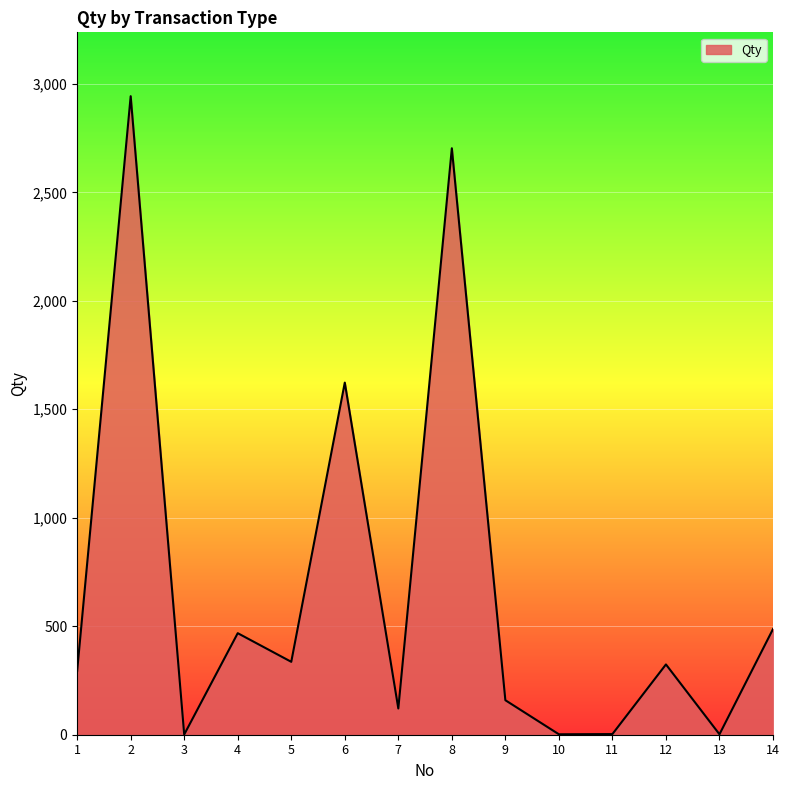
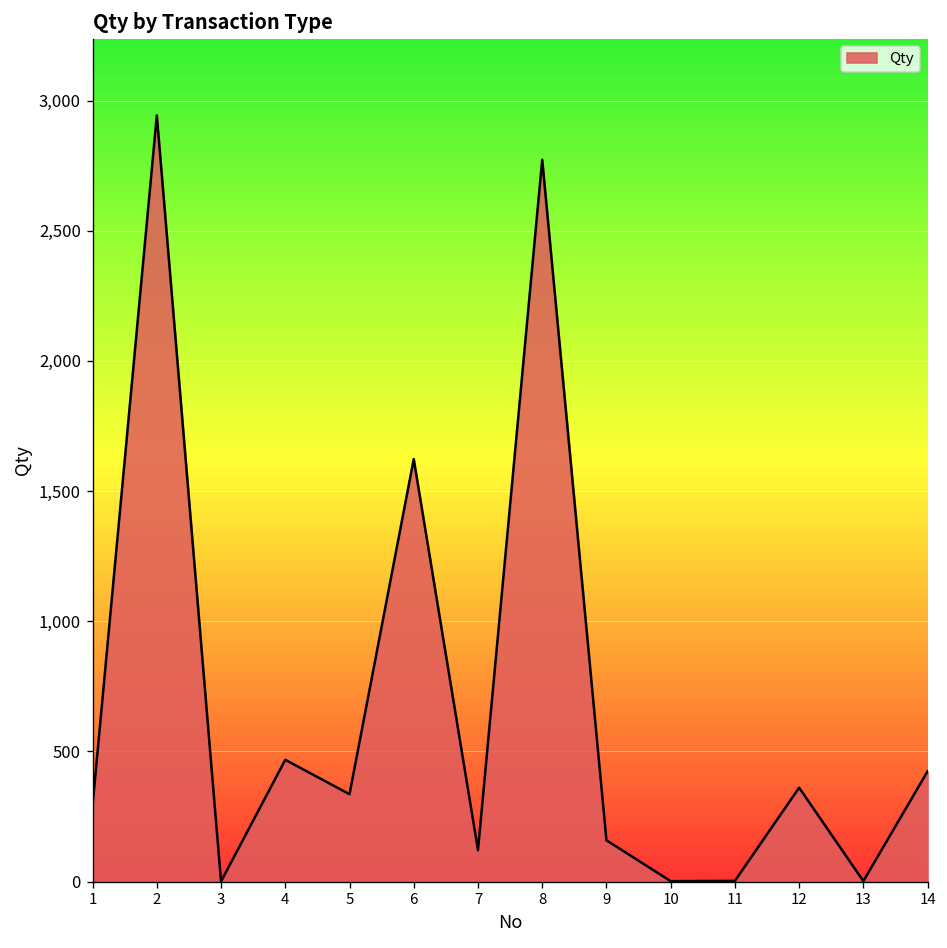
  {
    "1": "290",
    "2": "2,940",
    "3": "0",
    "4": "470",
    "5": "340",
    "6": "1,620",
    "7": "120",
-   "8": "2,700",
+   "8": "2,770",
    "9": "160",
    "10": "0",
    "11": "0",
-   "12": "320",
+   "12": "360",
    "13": "0",
-   "14": "490"
+   "14": "420"
  }
